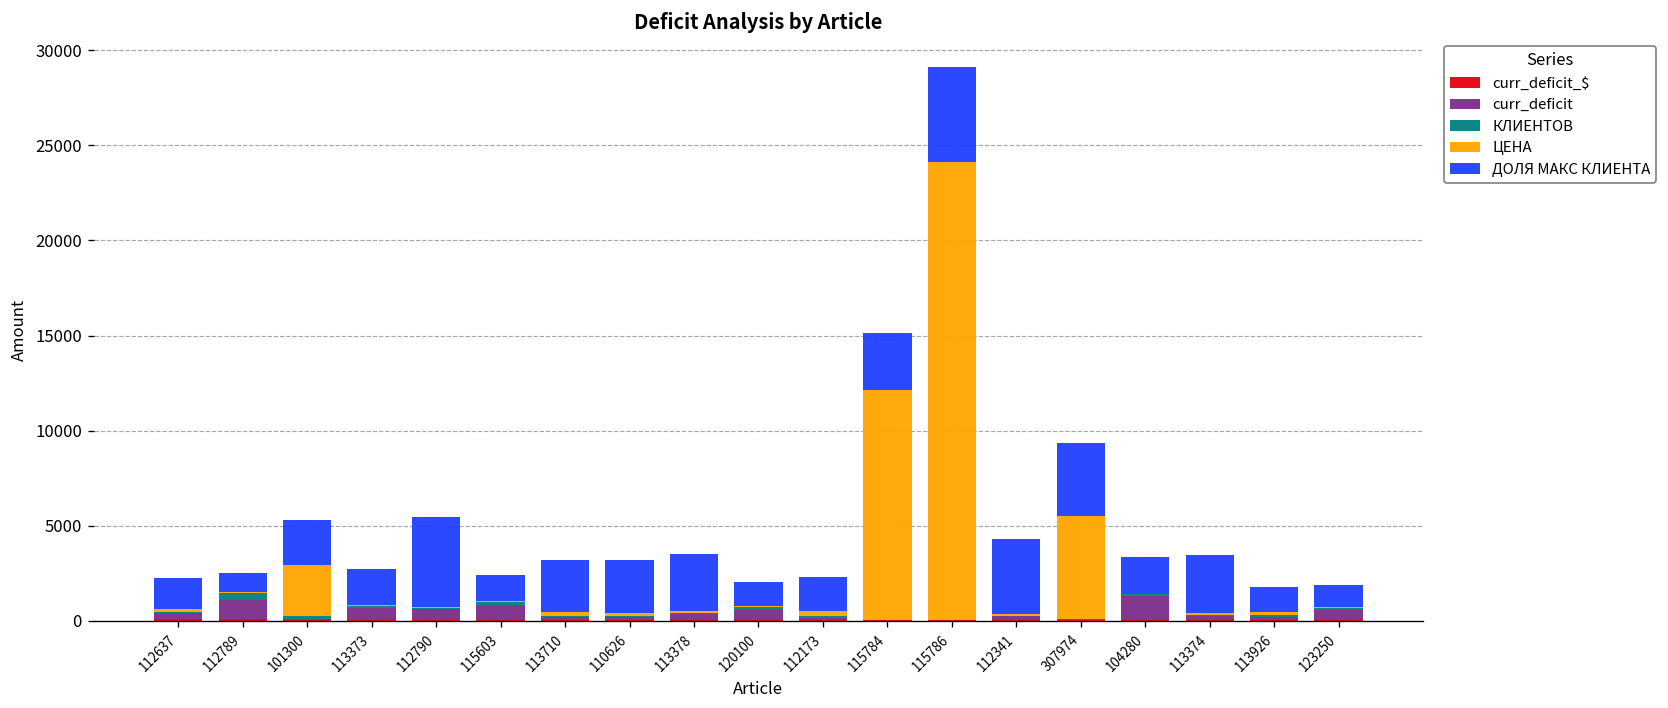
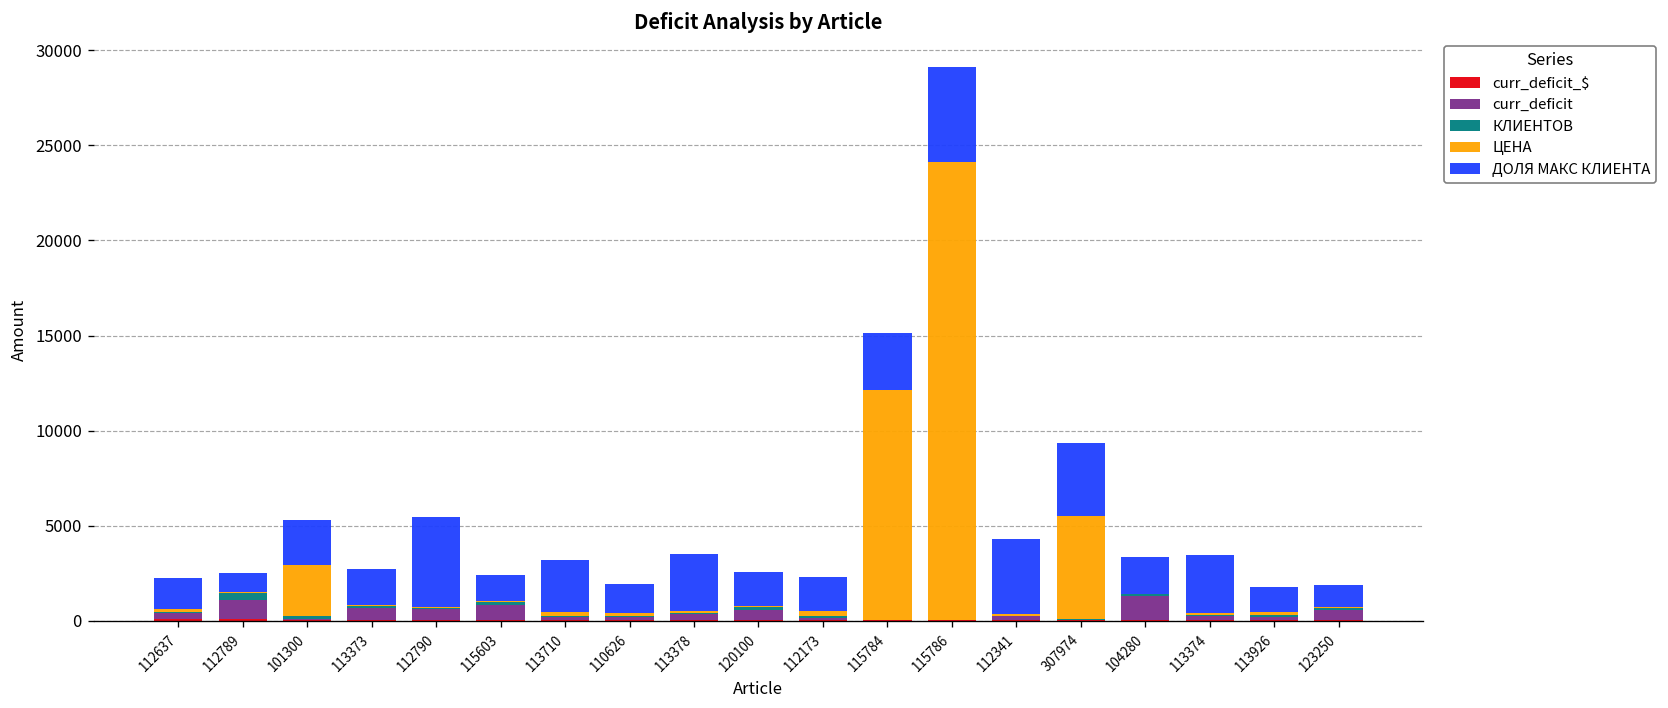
  {
    "curr_deficit": {
      "112637": 300,
      "112789": 1000,
      "113373": 600,
      "112790": 600,
      "115603": 800,
      "113710": 200,
      "110626": 200,
      "113378": 300,
      "120100": 500,
      "112341": 200,
      "104280": 1300,
      "113374": 200,
      "123250": 500
    },
    "КЛИЕНТОВ": {
      "112789": 400,
      "101300": 200,
      "120100": 200
    },
    "ЦЕНА": {
      "101300": 2700,
      "113710": 200,
      "110626": 200,
      "112173": 300,
      "115784": 12100,
      "115786": 24100,
      "307974": 5400
    },
    "ДОЛЯ МАКС КЛИЕНТА": {
      "112637": 1600,
      "112789": 1000,
      "101300": 2400,
      "113373": 1900,
      "112790": 4800,
      "115603": 1400,
      "113710": 2800,
-     "110626": 2800,
+     "110626": 1500,
      "113378": 3000,
-     "120100": 1300,
+     "120100": 1800,
      "112173": 1800,
      "115784": 3000,
      "115786": 5000,
      "112341": 3900,
      "307974": 3800,
      "104280": 1900,
      "113374": 3100,
      "113926": 1300,
      "123250": 1200
    }
  }
